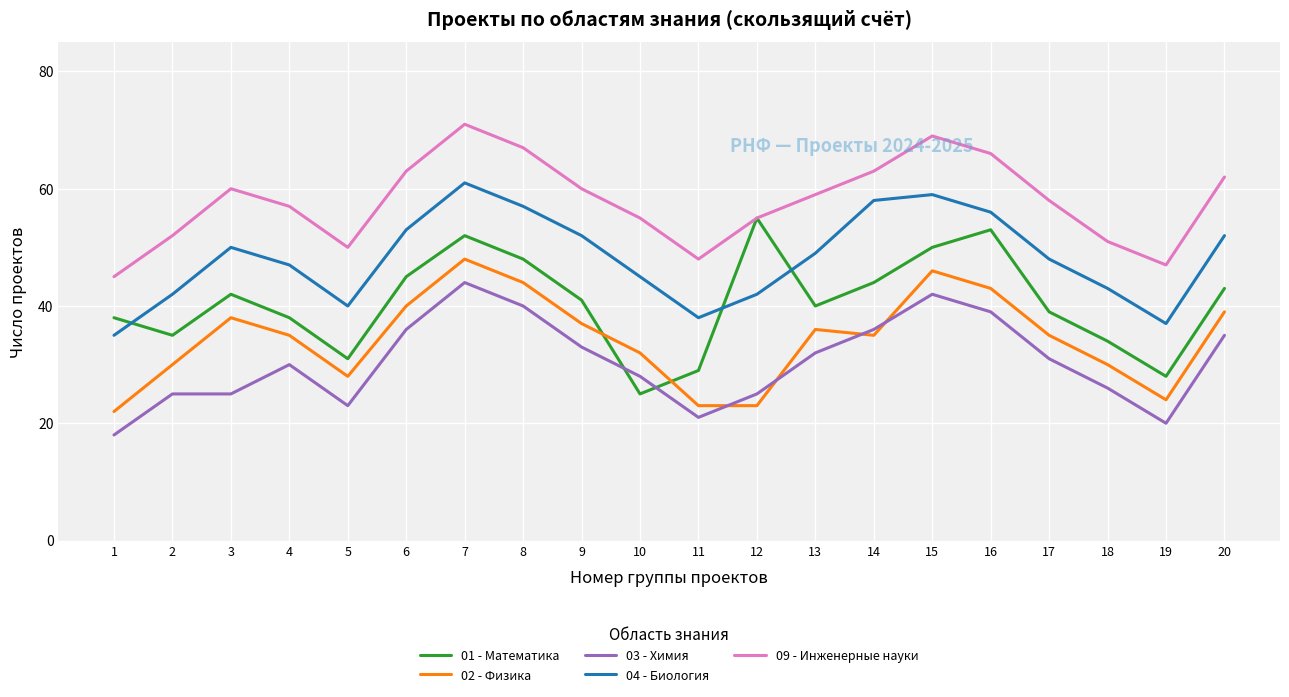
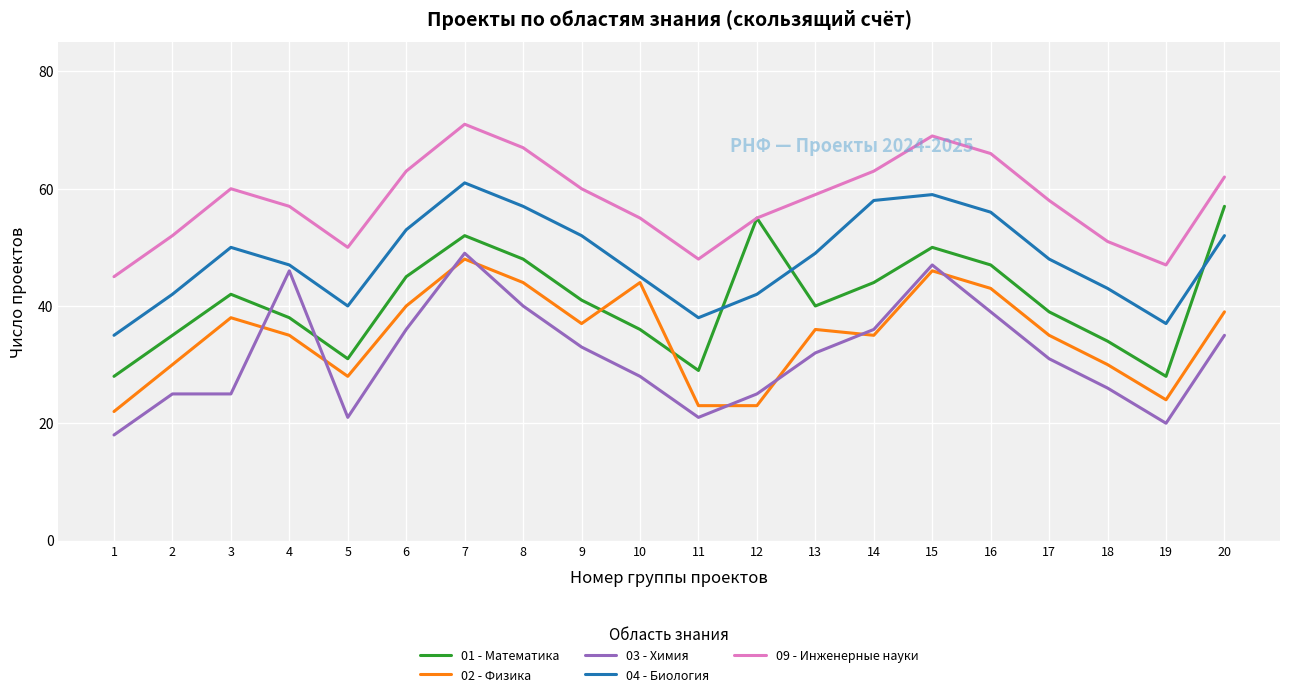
  {
    "01 - Математика": {
-     "1": 38,
+     "1": 28,
      "2": 35,
      "3": 42,
      "4": 38,
      "5": 31,
      "6": 45,
      "7": 52,
      "8": 48,
      "9": 41,
-     "10": 25,
+     "10": 36,
      "11": 29,
      "13": 40,
      "14": 44,
      "15": 50,
-     "16": 53,
+     "16": 47,
      "17": 39,
      "18": 34,
      "19": 28,
-     "20": 43
+     "20": 57
    },
    "02 - Физика": {
      "1": 22,
      "2": 30,
      "3": 38,
      "4": 35,
      "5": 28,
      "6": 40,
      "7": 48,
      "8": 44,
      "9": 37,
-     "10": 32,
+     "10": 44,
      "11": 23,
      "12": 23,
      "13": 36,
      "14": 35,
      "15": 46,
      "16": 43,
      "17": 35,
      "18": 30,
      "19": 24,
      "20": 39
    },
    "03 - Химия": {
      "1": 18,
      "2": 25,
      "3": 25,
-     "4": 30,
-     "5": 23,
+     "4": 46,
+     "5": 21,
      "6": 36,
-     "7": 44,
+     "7": 49,
      "8": 40,
      "9": 33,
      "10": 28,
      "11": 21,
      "12": 25,
      "13": 32,
      "14": 36,
-     "15": 42,
+     "15": 47,
      "16": 39,
      "17": 31,
      "18": 26,
      "19": 20,
      "20": 35
    },
    "04 - Биология": {
      "1": 35,
      "2": 42,
      "3": 50,
      "4": 47,
      "5": 40,
      "6": 53,
      "7": 61,
      "8": 57,
      "9": 52,
      "10": 45,
      "11": 38,
      "12": 42,
      "13": 49,
      "14": 58,
      "15": 59,
      "16": 56,
      "17": 48,
      "18": 43,
      "19": 37,
      "20": 52
    },
    "09 - Инженерные науки": {
      "1": 45,
      "2": 52,
      "3": 60,
      "4": 57,
      "5": 50,
      "6": 63,
      "7": 71,
      "8": 67,
      "9": 60,
      "10": 55,
      "11": 48,
      "13": 59,
      "14": 63,
      "16": 66,
      "17": 58,
      "18": 51,
      "19": 47,
      "20": 62
    }
  }
